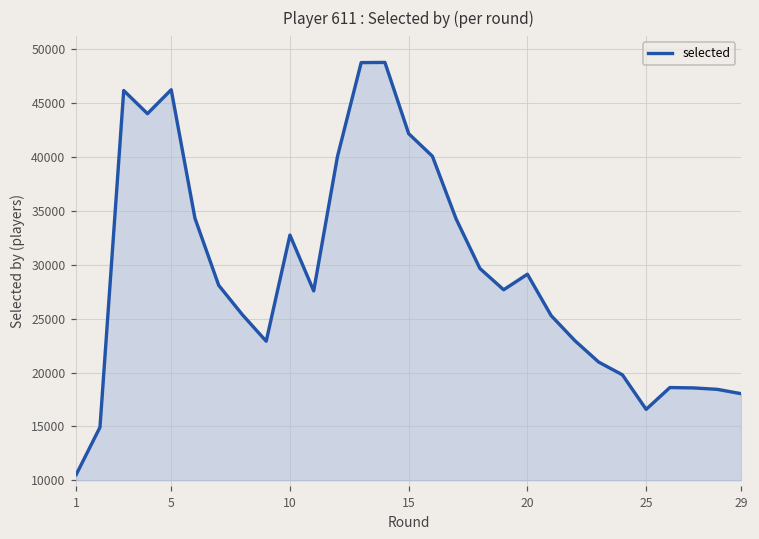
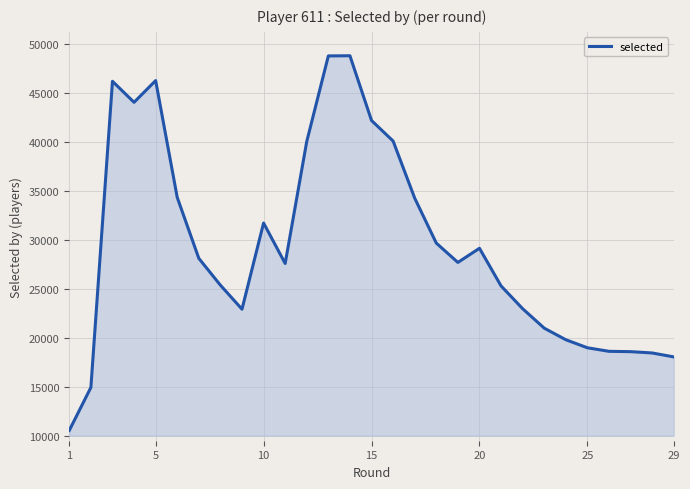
  {
    "1": 11000,
    "5": 46000,
-   "10": 33000,
+   "10": 32000,
    "15": 42000,
    "20": 29000,
-   "25": 17000,
+   "25": 19000,
    "29": 18000
  }
